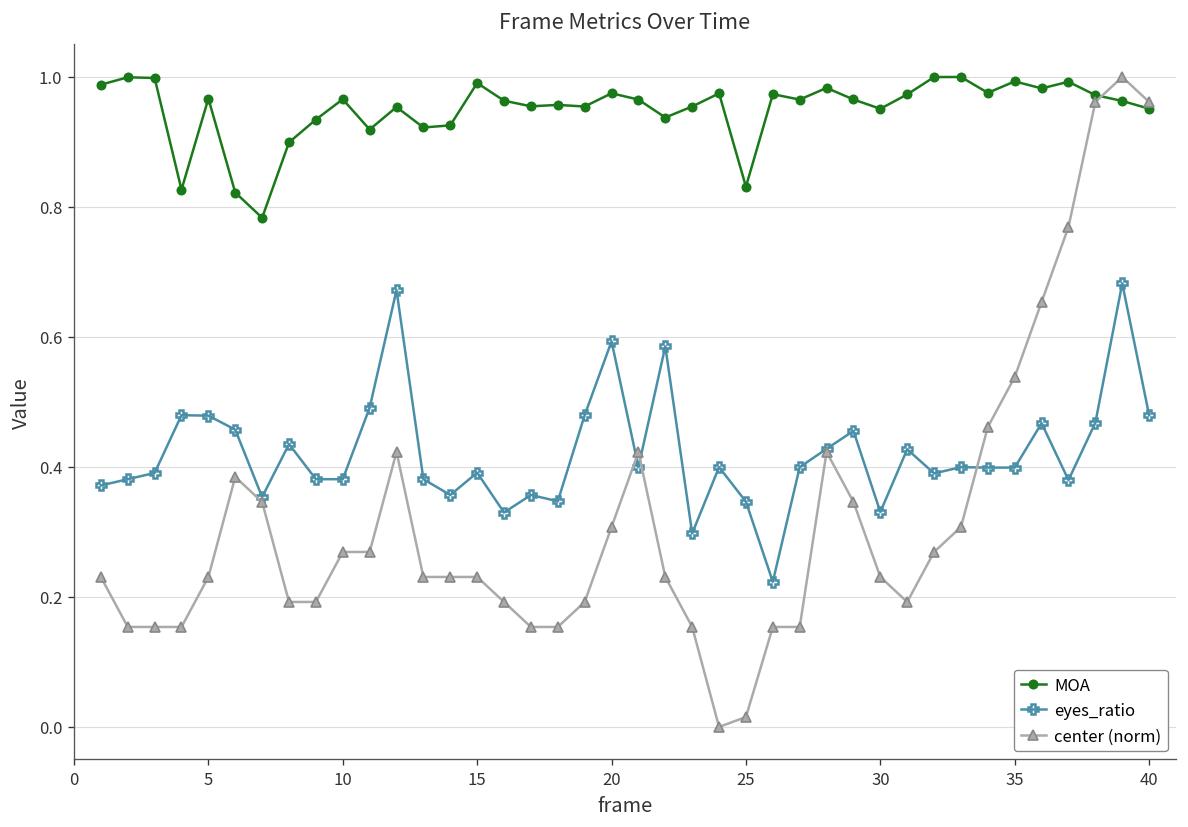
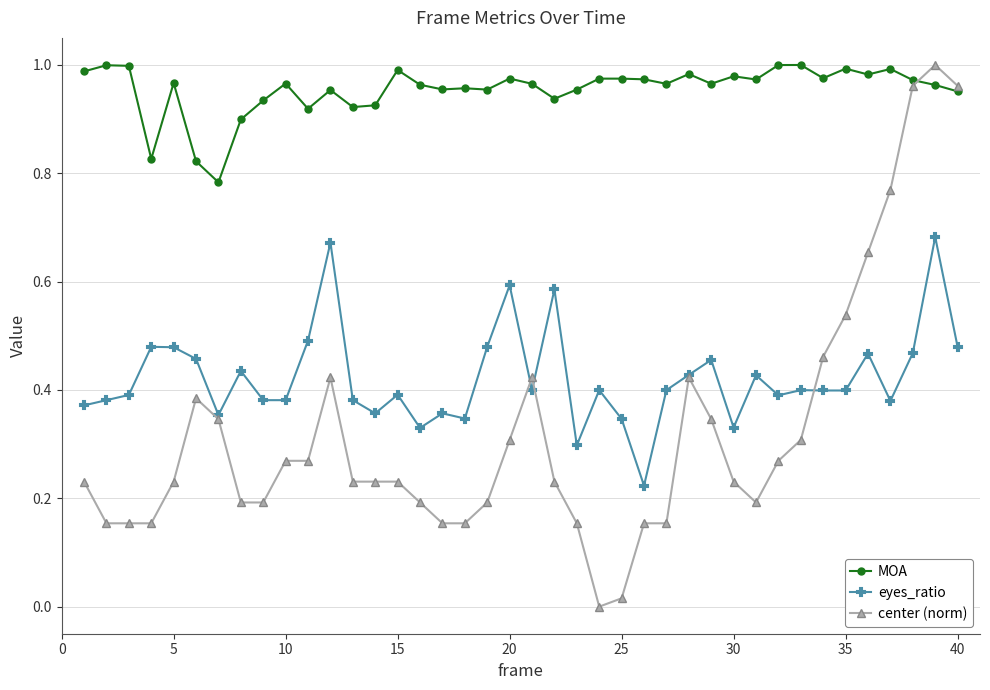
  {
    "MOA": {
      "5": 0.97,
      "10": 0.97,
      "15": 0.99,
      "20": 0.97,
-     "25": 0.83,
-     "30": 0.95,
+     "25": 0.97,
+     "30": 0.98,
      "35": 0.99,
      "40": 0.95
    },
    "eyes_ratio": {
      "5": 0.48,
      "10": 0.38,
      "15": 0.39,
      "20": 0.59,
      "25": 0.35,
      "30": 0.33,
      "35": 0.40,
      "40": 0.48
    },
    "center (norm)": {
      "5": 0.23,
      "10": 0.27,
      "15": 0.23,
      "20": 0.31,
      "25": 0.02,
      "30": 0.23,
      "35": 0.54,
      "40": 0.96
    }
  }
